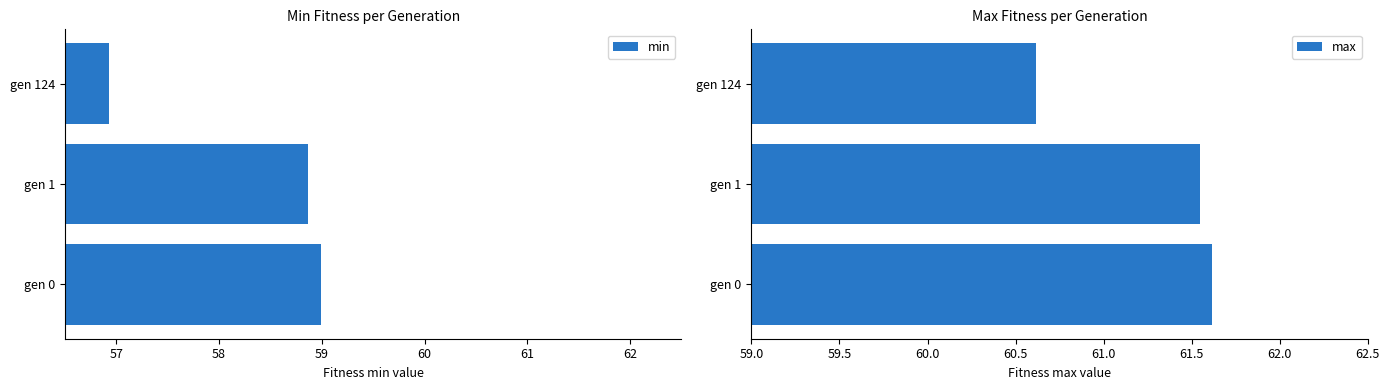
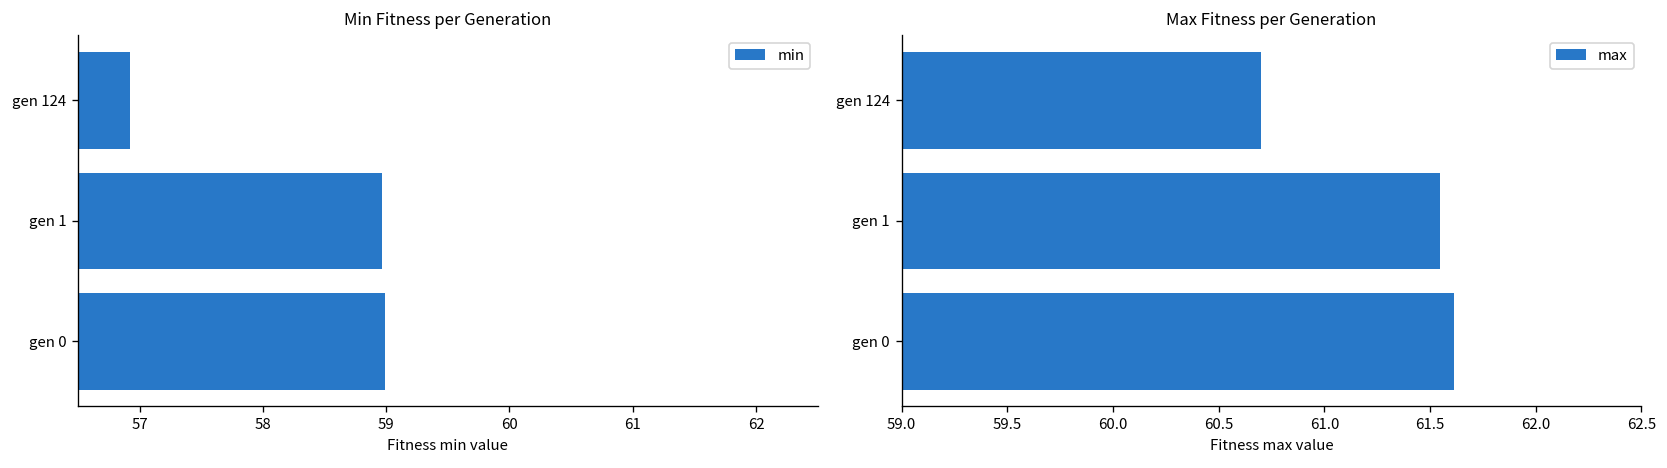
  {
    "Min Fitness per Generation": {
      "gen 124": 56.92,
-     "gen 1": 58.86,
+     "gen 1": 58.97,
      "gen 0": 58.99
    },
    "Max Fitness per Generation": {
-     "gen 124": 60.61,
+     "gen 124": 60.70,
      "gen 1": 61.55,
      "gen 0": 61.61
    }
  }
